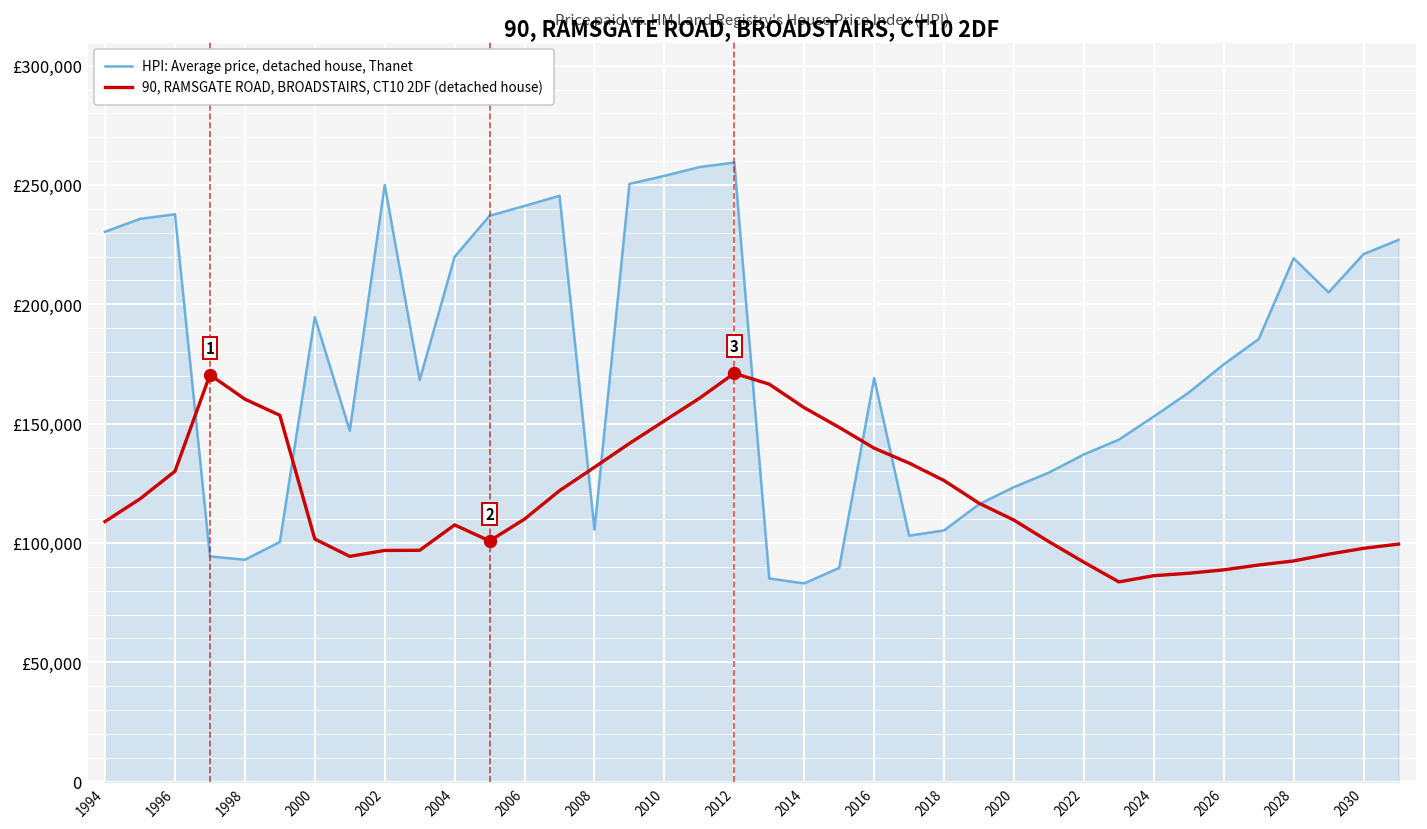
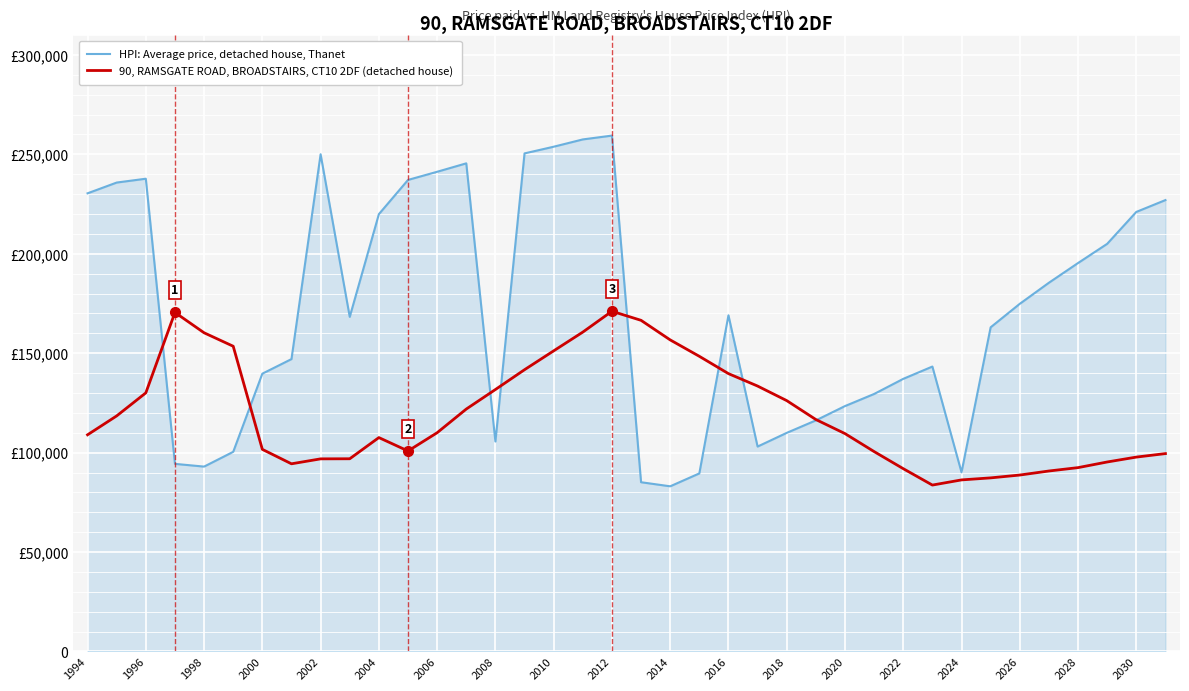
  {
    "HPI: Average price, detached house, Thanet": {
      "1994": "£230,000",
      "1996": "£238,000",
      "1998": "£93,000",
-     "2000": "£195,000",
+     "2000": "£140,000",
      "2002": "£250,000",
      "2004": "£220,000",
      "2006": "£241,000",
      "2008": "£106,000",
      "2010": "£254,000",
      "2012": "£259,000",
      "2014": "£83,000",
      "2016": "£169,000",
-     "2018": "£105,000",
+     "2018": "£110,000",
      "2020": "£123,000",
      "2022": "£137,000",
-     "2024": "£153,000",
+     "2024": "£90,000",
      "2026": "£175,000",
-     "2028": "£219,000",
+     "2028": "£195,000",
      "2030": "£221,000"
    }
  }
